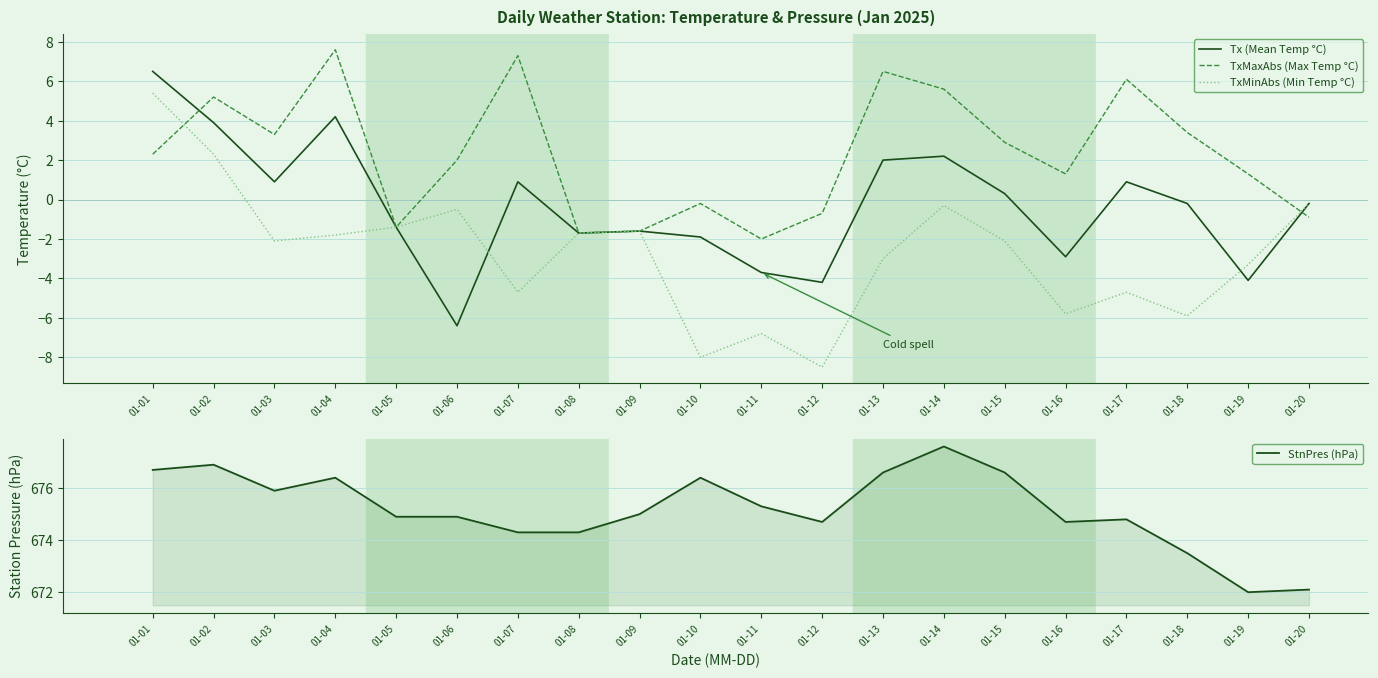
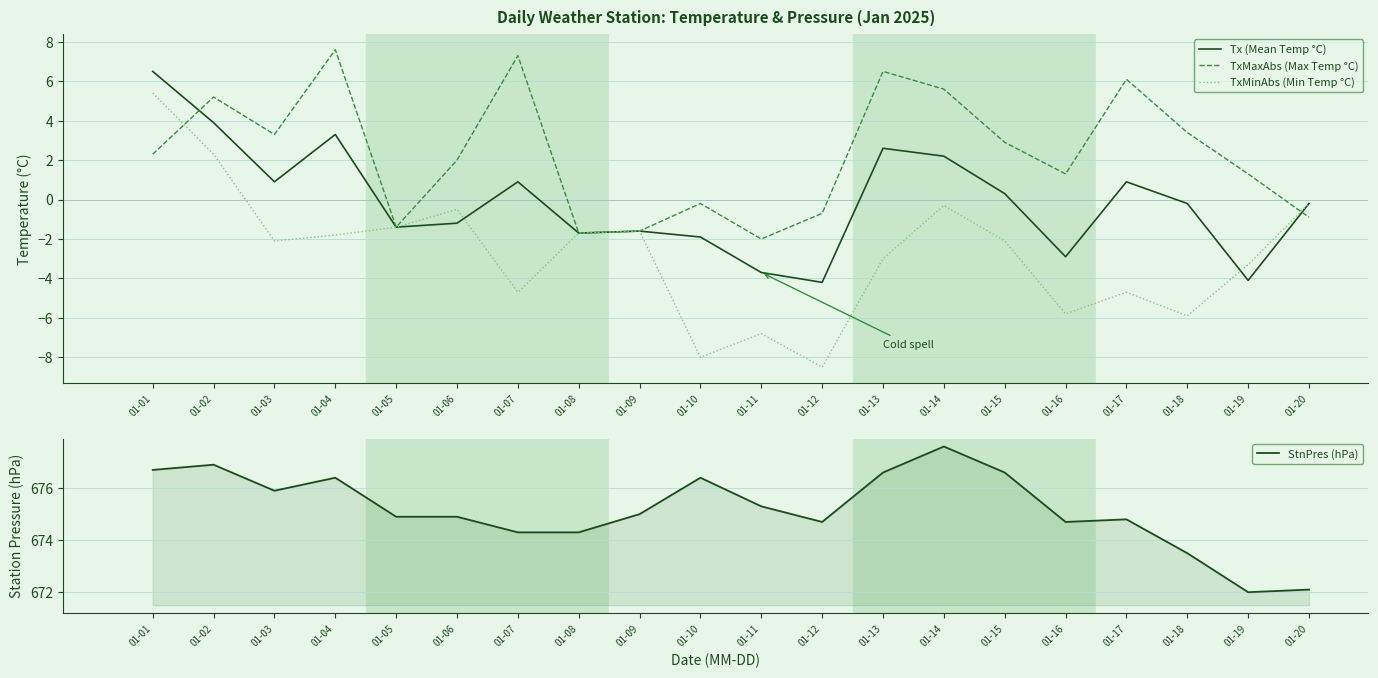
  {
    "Daily Weather Station: Temperature & Pressure (Jan 2025)": {
      "Tx (Mean Temp °C)": {
        "01-01": 6.5,
        "01-02": 3.9,
        "01-03": 0.9,
-       "01-04": 4.2,
-       "01-06": -6.4,
+       "01-04": 3.3,
+       "01-06": -1.2,
        "01-07": 0.9,
        "01-10": -1.9,
        "01-11": -3.7,
        "01-12": -4.2,
-       "01-13": 2.0,
+       "01-13": 2.6,
        "01-14": 2.2,
        "01-15": 0.3,
        "01-16": -2.9,
        "01-17": 0.9,
        "01-18": -0.2,
        "01-19": -4.1
      },
      "TxMaxAbs (Max Temp °C)": {
        "01-01": 2.3,
        "01-02": 5.2,
        "01-03": 3.3,
        "01-04": 7.6,
        "01-06": 2.0,
        "01-07": 7.3,
        "01-10": -0.2,
        "01-11": -2.0,
        "01-12": -0.7,
        "01-13": 6.5,
        "01-14": 5.6,
        "01-15": 2.9,
        "01-16": 1.3,
        "01-17": 6.1,
        "01-18": 3.4,
        "01-19": 1.3,
        "01-20": -0.9
      },
      "TxMinAbs (Min Temp °C)": {
        "01-01": 5.4,
        "01-02": 2.3,
        "01-03": -2.1,
        "01-04": -1.8,
        "01-06": -0.5,
        "01-07": -4.7,
        "01-10": -8.0,
        "01-11": -6.8,
        "01-12": -8.5,
        "01-13": -3.0,
        "01-14": -0.3,
        "01-15": -2.1,
        "01-16": -5.8,
        "01-17": -4.7,
        "01-18": -5.9,
        "01-19": -3.3
      }
    }
  }
